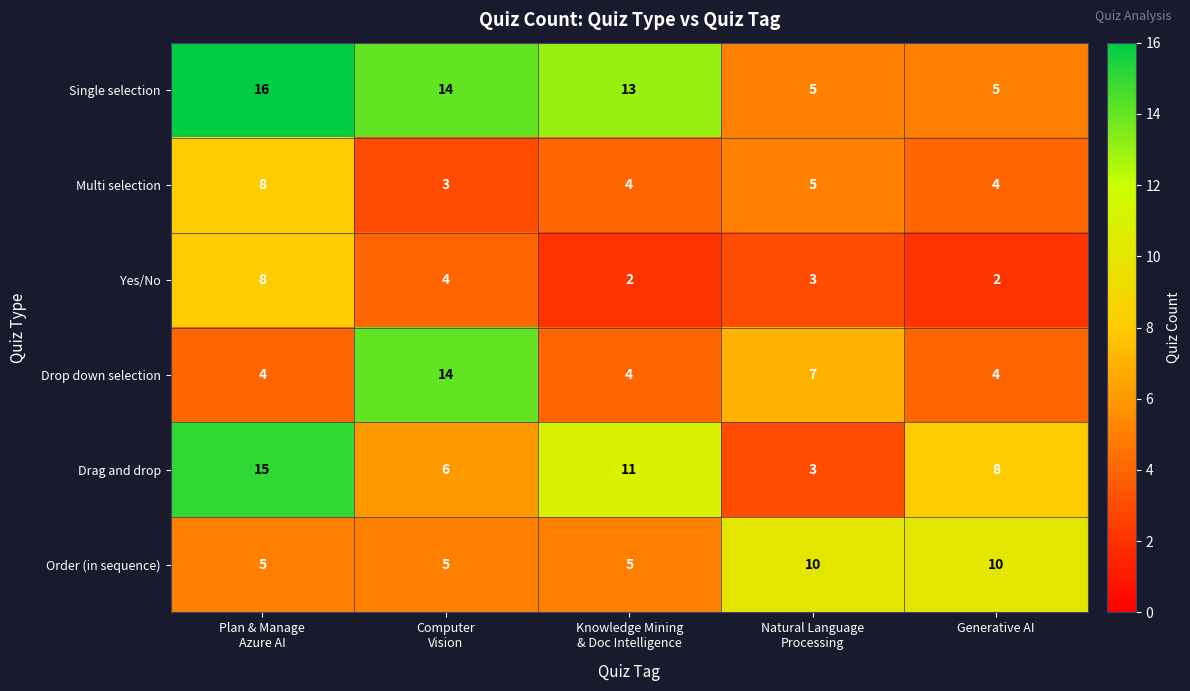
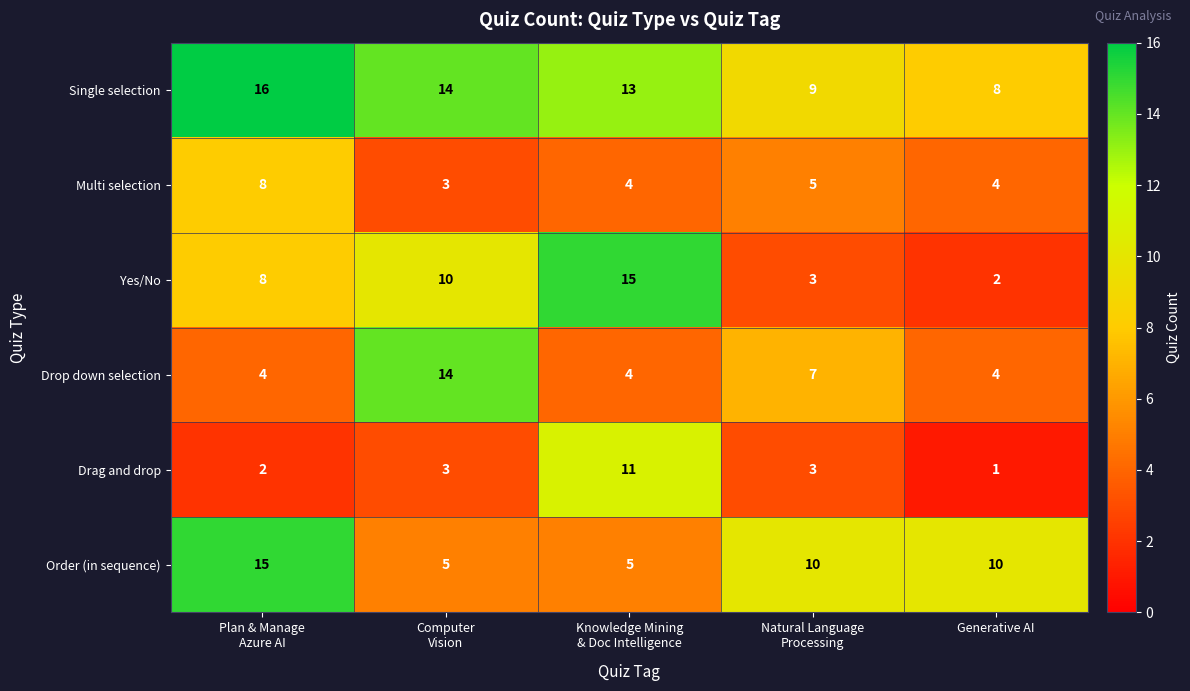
  {
    "Single selection": {
      "Plan & Manage Azure AI": 16,
      "Computer Vision": 14,
      "Knowledge Mining & Doc Intelligence": 13,
-     "Natural Language Processing": 5,
-     "Generative AI": 5
+     "Natural Language Processing": 9,
+     "Generative AI": 8
    },
    "Multi selection": {
      "Plan & Manage Azure AI": 8,
      "Computer Vision": 3,
      "Knowledge Mining & Doc Intelligence": 4,
      "Natural Language Processing": 5,
      "Generative AI": 4
    },
    "Yes/No": {
      "Plan & Manage Azure AI": 8,
-     "Computer Vision": 4,
-     "Knowledge Mining & Doc Intelligence": 2,
+     "Computer Vision": 10,
+     "Knowledge Mining & Doc Intelligence": 15,
      "Natural Language Processing": 3,
      "Generative AI": 2
    },
    "Drop down selection": {
      "Plan & Manage Azure AI": 4,
      "Computer Vision": 14,
      "Knowledge Mining & Doc Intelligence": 4,
      "Natural Language Processing": 7,
      "Generative AI": 4
    },
    "Drag and drop": {
-     "Plan & Manage Azure AI": 15,
-     "Computer Vision": 6,
+     "Plan & Manage Azure AI": 2,
+     "Computer Vision": 3,
      "Knowledge Mining & Doc Intelligence": 11,
      "Natural Language Processing": 3,
-     "Generative AI": 8
+     "Generative AI": 1
    },
    "Order (in sequence)": {
-     "Plan & Manage Azure AI": 5,
+     "Plan & Manage Azure AI": 15,
      "Computer Vision": 5,
      "Knowledge Mining & Doc Intelligence": 5,
      "Natural Language Processing": 10,
      "Generative AI": 10
    }
  }
